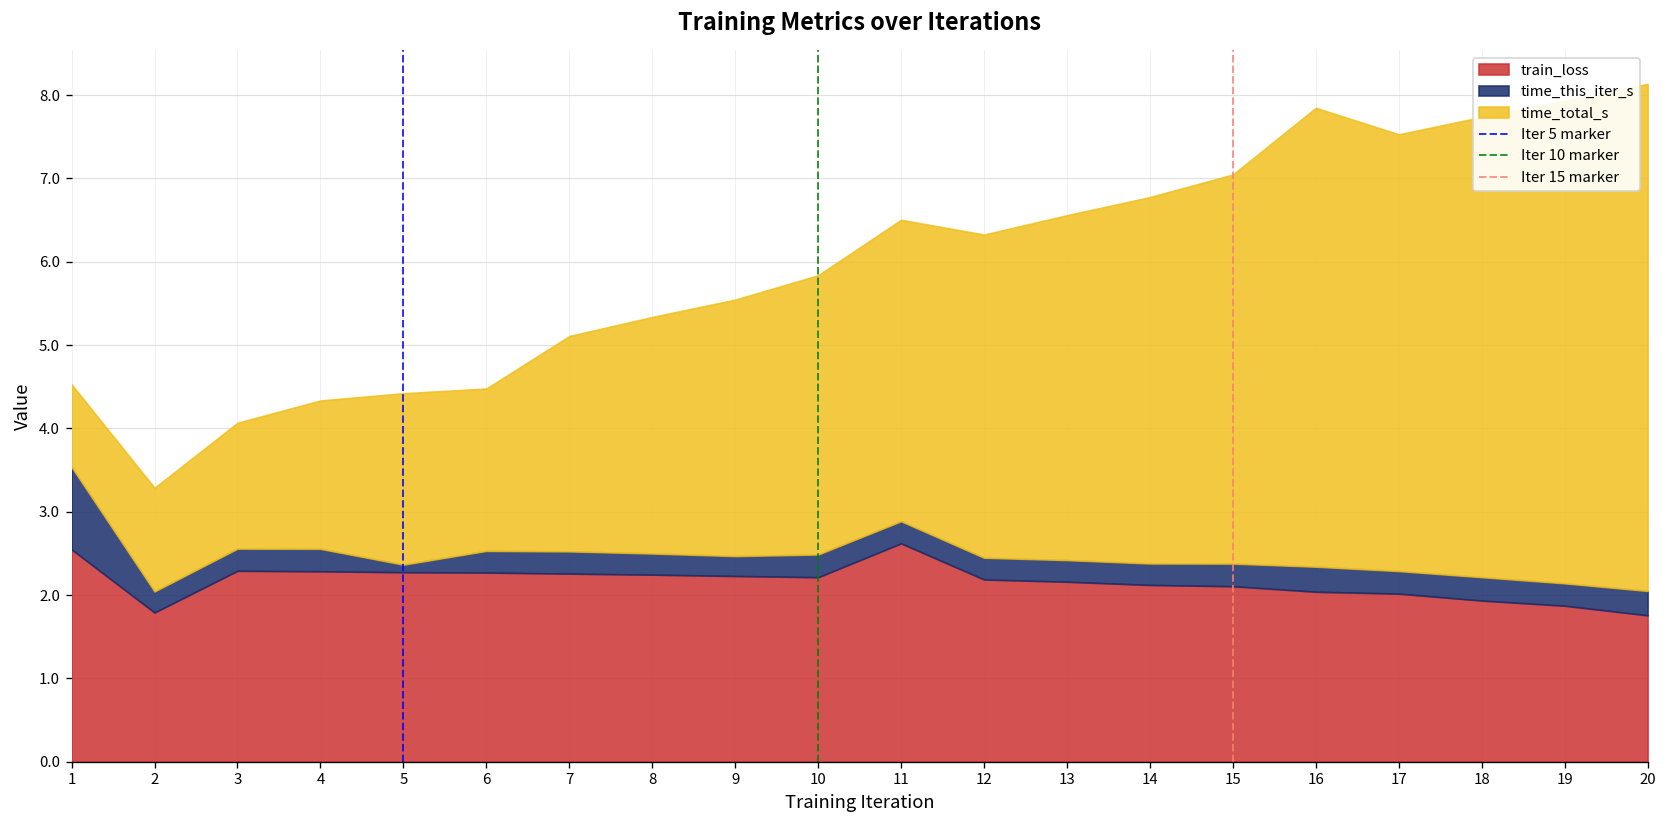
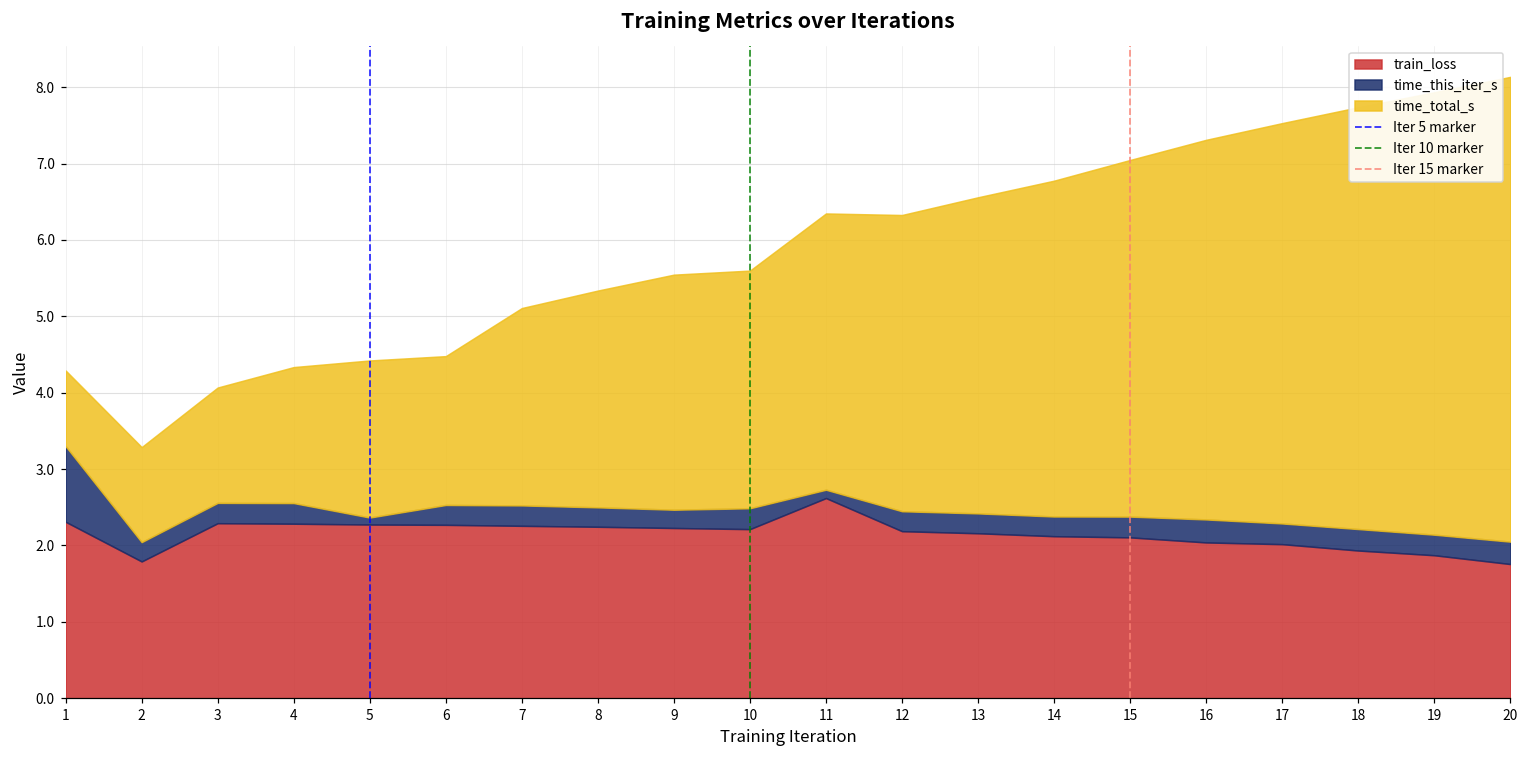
  {
    "train_loss": {
-     "1": 2.5,
+     "1": 2.3,
      "2": 1.8,
      "3": 2.3,
      "4": 2.3,
      "5": 2.3,
      "6": 2.3,
      "7": 2.3,
      "8": 2.2,
      "9": 2.2,
      "10": 2.2,
      "11": 2.6,
      "12": 2.2,
      "13": 2.2,
      "14": 2.1,
      "15": 2.1,
      "16": 2.0,
      "17": 2.0,
      "18": 1.9,
      "19": 1.9,
      "20": 1.8
    },
    "time_this_iter_s": {
      "1": 1.0,
      "2": 0.3,
      "3": 0.3,
      "4": 0.3,
      "5": 0.1,
      "6": 0.3,
      "7": 0.3,
      "8": 0.3,
      "9": 0.2,
      "10": 0.3,
-     "11": 0.3,
+     "11": 0.1,
      "12": 0.3,
      "13": 0.3,
      "14": 0.3,
      "15": 0.3,
      "16": 0.3,
      "17": 0.3,
      "18": 0.3,
      "19": 0.3,
      "20": 0.3
    },
    "time_total_s": {
      "1": 1.0,
      "2": 1.2,
      "3": 1.5,
      "4": 1.8,
      "5": 2.1,
      "6": 1.9,
      "7": 2.6,
      "8": 2.8,
      "9": 3.1,
-     "10": 3.4,
+     "10": 3.1,
      "11": 3.6,
      "12": 3.9,
      "13": 4.1,
      "14": 4.4,
      "15": 4.7,
-     "16": 5.5,
+     "16": 5.0,
      "17": 5.2,
      "20": 6.1
    }
  }
